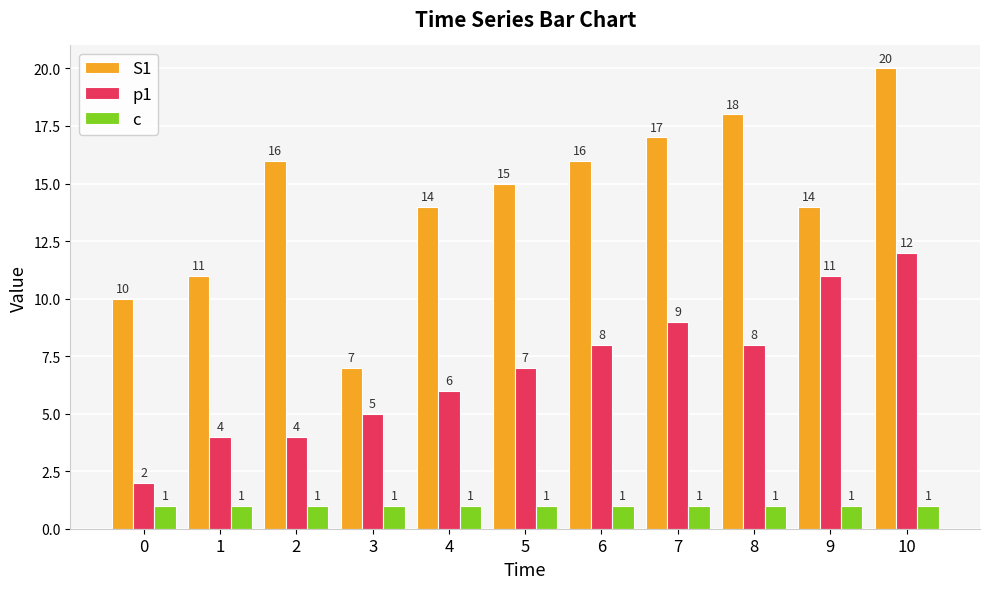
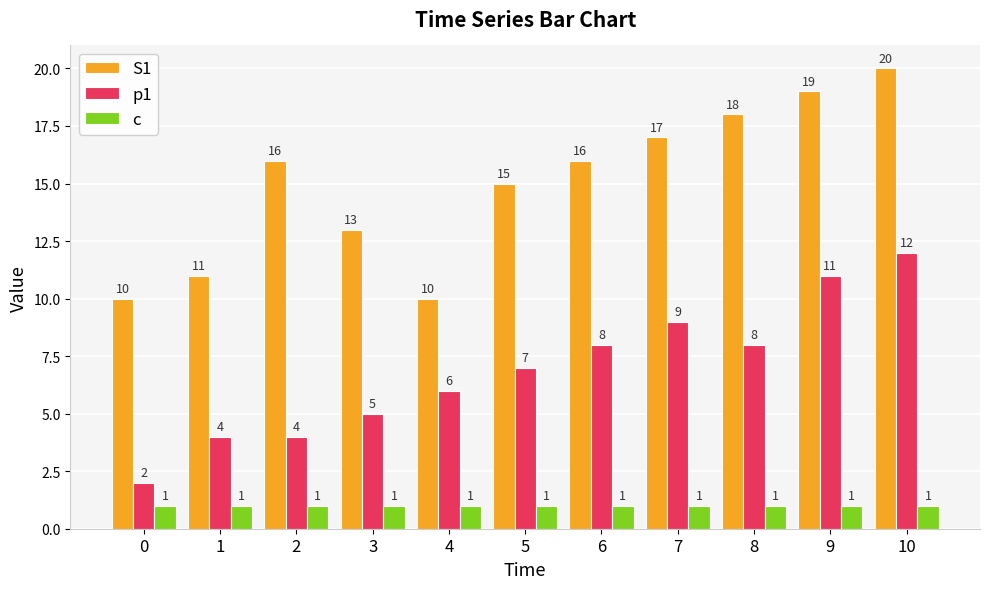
  {
    "S1": {
      "0": 10,
      "1": 11,
      "2": 16,
-     "3": 7,
-     "4": 14,
+     "3": 13,
+     "4": 10,
      "5": 15,
      "6": 16,
      "7": 17,
      "8": 18,
-     "9": 14,
+     "9": 19,
      "10": 20
    },
    "p1": {
      "0": 2,
      "1": 4,
      "2": 4,
      "3": 5,
      "4": 6,
      "5": 7,
      "6": 8,
      "7": 9,
      "8": 8,
      "9": 11,
      "10": 12
    },
    "c": {
      "0": 1,
      "1": 1,
      "2": 1,
      "3": 1,
      "4": 1,
      "5": 1,
      "6": 1,
      "7": 1,
      "8": 1,
      "9": 1,
      "10": 1
    }
  }
